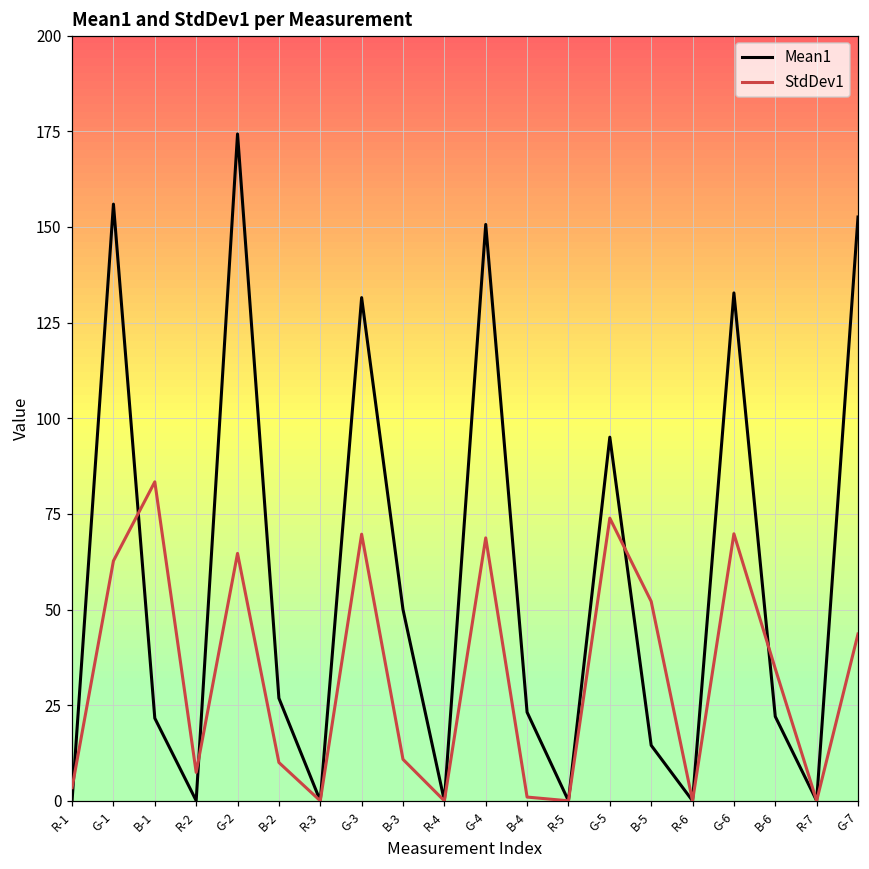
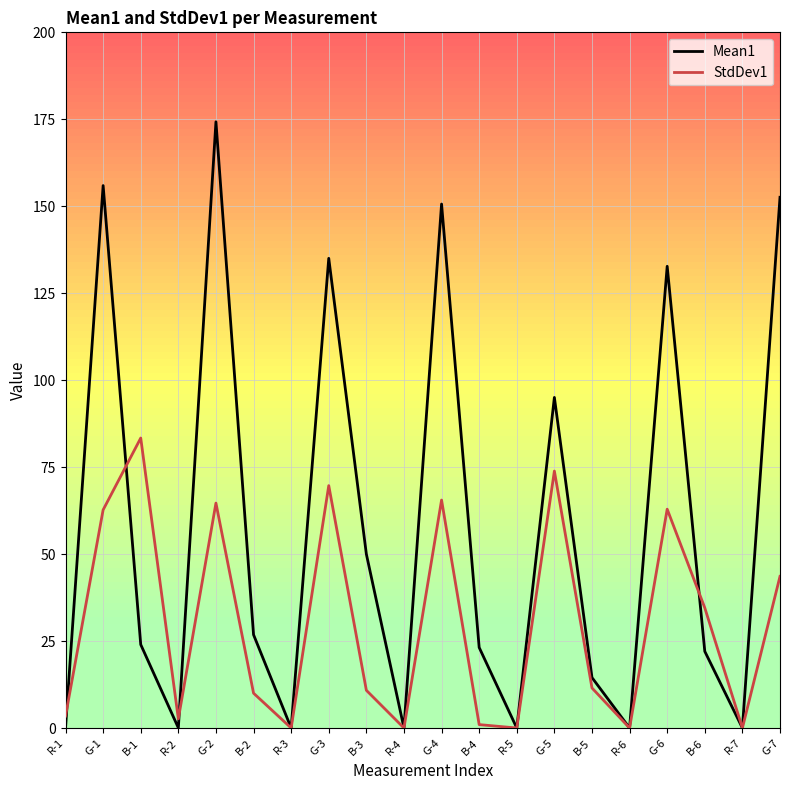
  {
    "Mean1": {
      "R-1": 0,
      "G-1": 156,
-     "B-1": 22,
+     "B-1": 24,
      "R-2": 0,
      "G-2": 174,
      "B-2": 27,
-     "G-3": 132,
+     "G-3": 135,
      "B-3": 50,
      "G-4": 151,
      "B-4": 23,
      "G-5": 95,
      "B-5": 15,
      "G-6": 133,
      "B-6": 22,
      "G-7": 153
    },
    "StdDev1": {
      "R-1": 3,
      "G-1": 63,
      "B-1": 83,
-     "R-2": 7,
+     "R-2": 3,
      "G-2": 65,
      "B-2": 10,
      "G-3": 70,
      "B-3": 11,
-     "G-4": 69,
+     "G-4": 66,
      "B-4": 1,
      "G-5": 74,
-     "B-5": 52,
-     "G-6": 70,
+     "B-5": 12,
+     "G-6": 63,
      "B-6": 35,
      "G-7": 44
    }
  }
